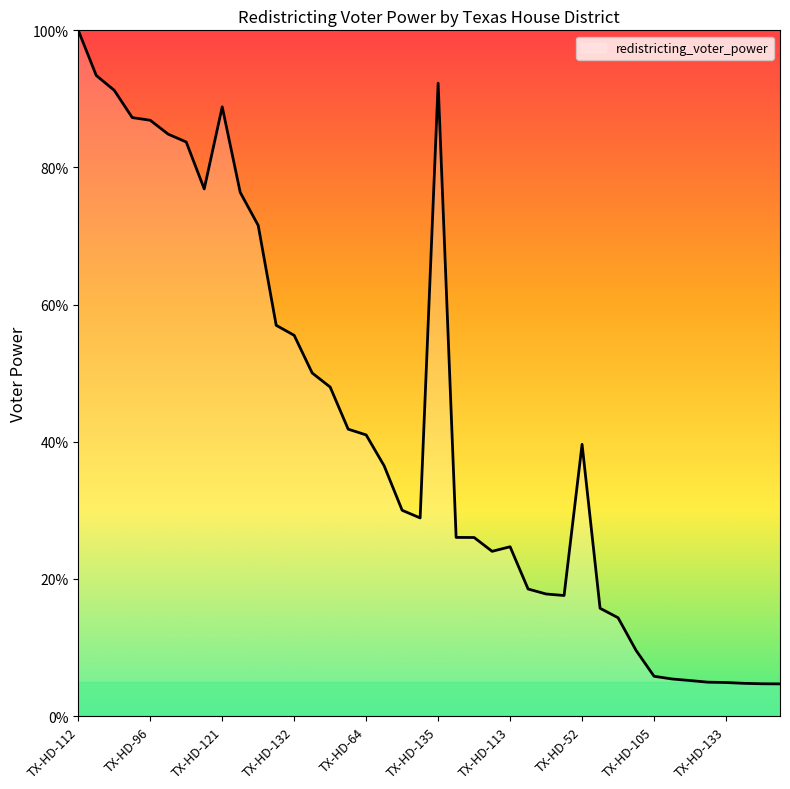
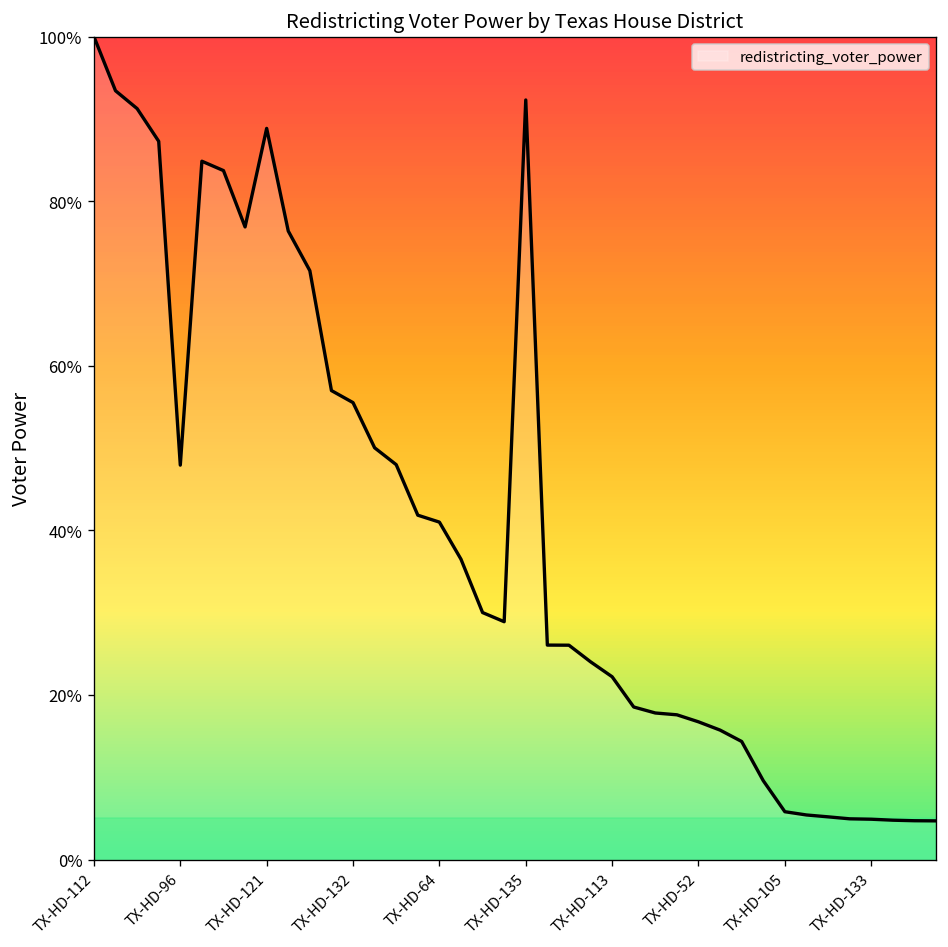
  {
    "TX-HD-112": "100%",
-   "TX-HD-96": "87%",
+   "TX-HD-96": "48%",
    "TX-HD-121": "89%",
    "TX-HD-132": "56%",
    "TX-HD-64": "41%",
    "TX-HD-135": "92%",
-   "TX-HD-113": "25%",
-   "TX-HD-52": "40%",
+   "TX-HD-113": "22%",
+   "TX-HD-52": "17%",
    "TX-HD-105": "6%",
    "TX-HD-133": "5%"
  }
